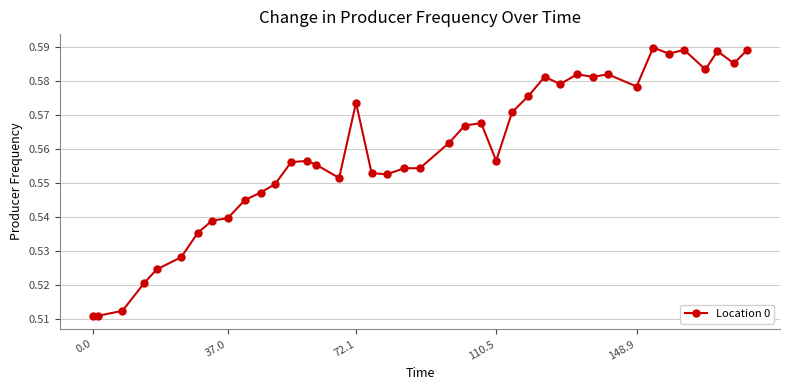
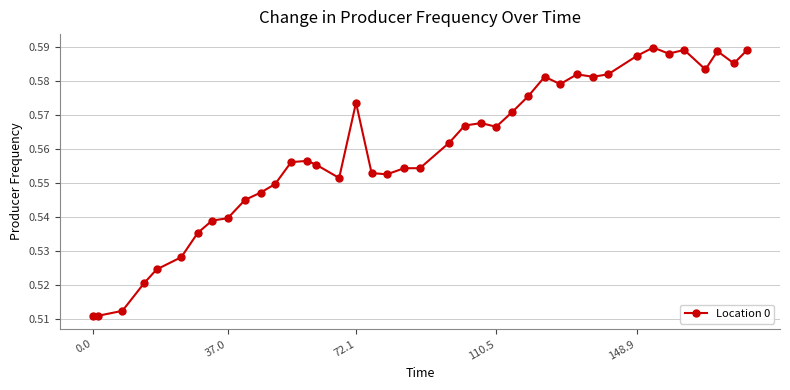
  {
    "0.0": 0.511,
    "37.0": 0.540,
    "72.1": 0.574,
-   "110.5": 0.556,
-   "148.9": 0.578
+   "110.5": 0.566,
+   "148.9": 0.587
  }
